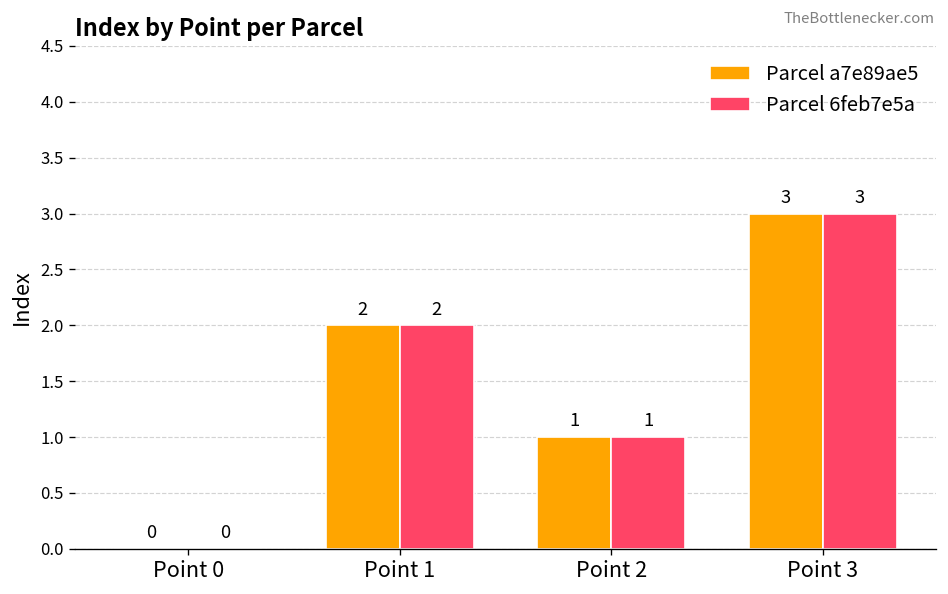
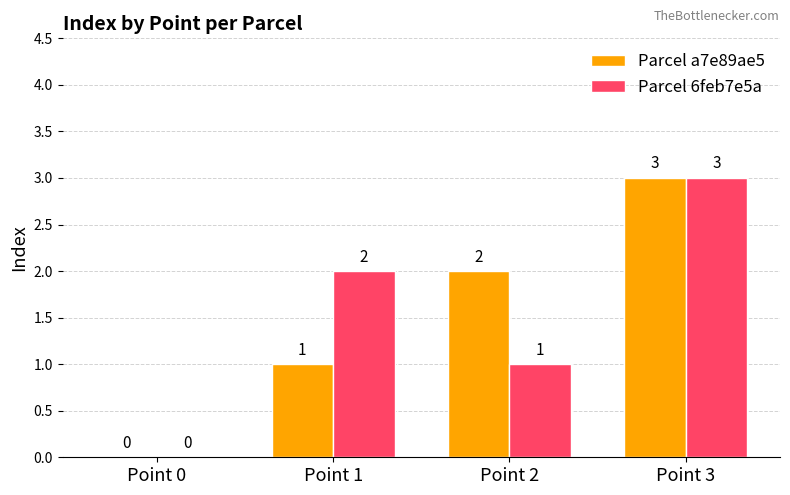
  {
    "Parcel a7e89ae5": {
      "Point 0": 0,
-     "Point 1": 2,
-     "Point 2": 1,
+     "Point 1": 1,
+     "Point 2": 2,
      "Point 3": 3
    },
    "Parcel 6feb7e5a": {
      "Point 0": 0,
      "Point 1": 2,
      "Point 2": 1,
      "Point 3": 3
    }
  }
